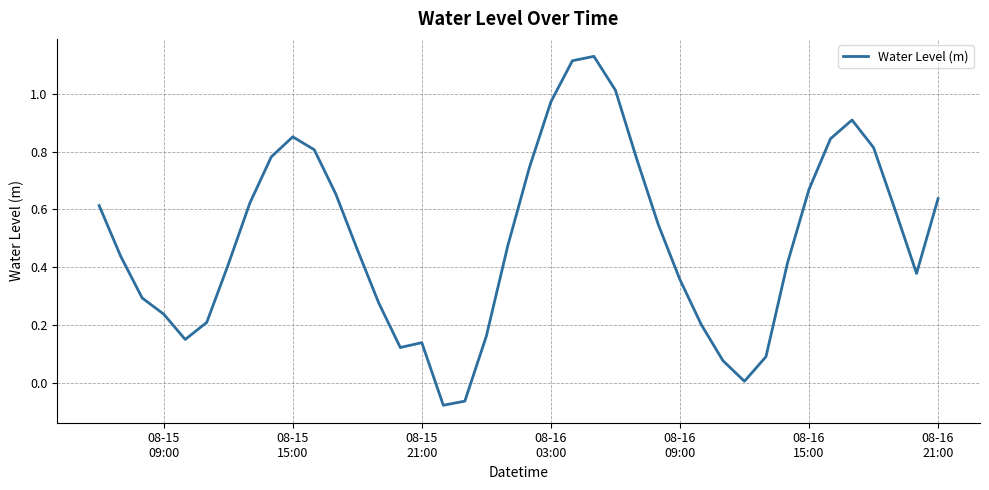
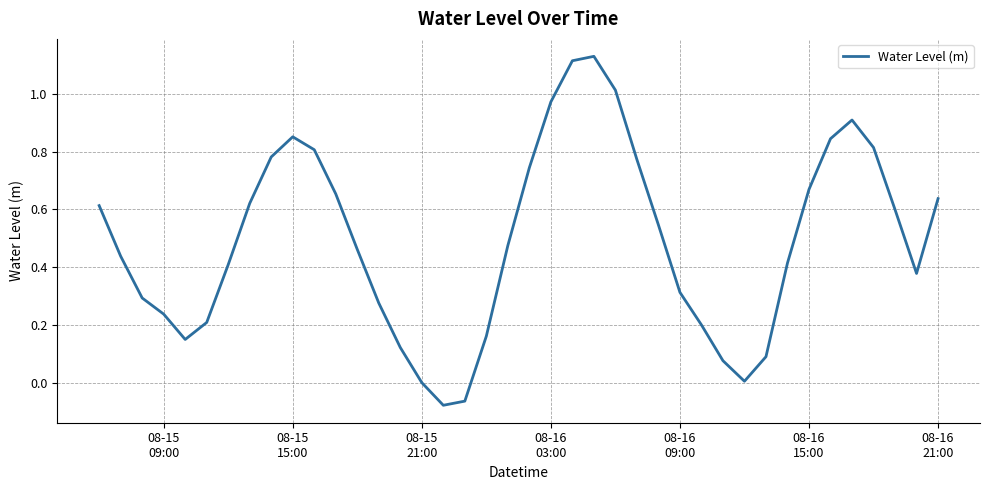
  {
    "08-15 09:00": 0.24,
    "08-15 15:00": 0.85,
-   "08-15 21:00": 0.14,
+   "08-15 21:00": 0.00,
    "08-16 03:00": 0.97,
-   "08-16 09:00": 0.36,
+   "08-16 09:00": 0.31,
    "08-16 15:00": 0.67,
    "08-16 21:00": 0.64
  }
